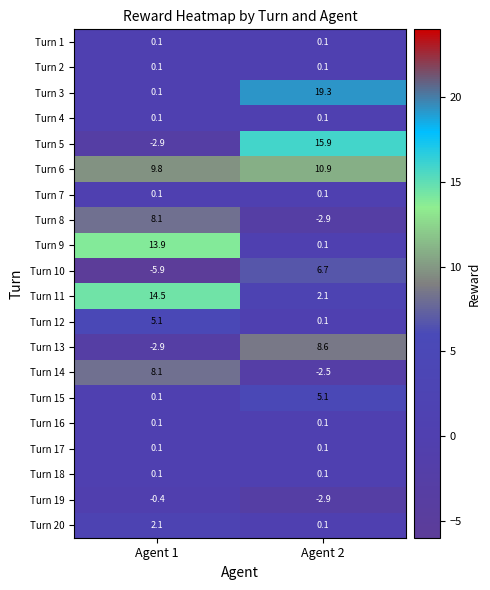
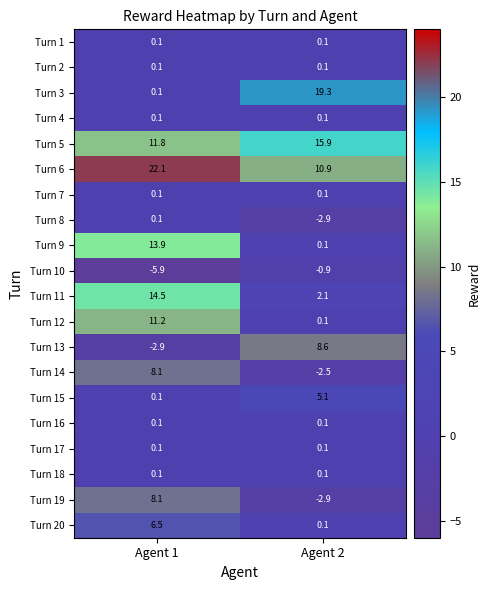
  {
    "Turn 1": {
      "Agent 1": 0.1,
      "Agent 2": 0.1
    },
    "Turn 2": {
      "Agent 1": 0.1,
      "Agent 2": 0.1
    },
    "Turn 3": {
      "Agent 1": 0.1,
      "Agent 2": 19.3
    },
    "Turn 4": {
      "Agent 1": 0.1,
      "Agent 2": 0.1
    },
    "Turn 5": {
-     "Agent 1": -2.9,
+     "Agent 1": 11.8,
      "Agent 2": 15.9
    },
    "Turn 6": {
-     "Agent 1": 9.8,
+     "Agent 1": 22.1,
      "Agent 2": 10.9
    },
    "Turn 7": {
      "Agent 1": 0.1,
      "Agent 2": 0.1
    },
    "Turn 8": {
-     "Agent 1": 8.1,
+     "Agent 1": 0.1,
      "Agent 2": -2.9
    },
    "Turn 9": {
      "Agent 1": 13.9,
      "Agent 2": 0.1
    },
    "Turn 10": {
      "Agent 1": -5.9,
-     "Agent 2": 6.7
+     "Agent 2": -0.9
    },
    "Turn 11": {
      "Agent 1": 14.5,
      "Agent 2": 2.1
    },
    "Turn 12": {
-     "Agent 1": 5.1,
+     "Agent 1": 11.2,
      "Agent 2": 0.1
    },
    "Turn 13": {
      "Agent 1": -2.9,
      "Agent 2": 8.6
    },
    "Turn 14": {
      "Agent 1": 8.1,
      "Agent 2": -2.5
    },
    "Turn 15": {
      "Agent 1": 0.1,
      "Agent 2": 5.1
    },
    "Turn 16": {
      "Agent 1": 0.1,
      "Agent 2": 0.1
    },
    "Turn 17": {
      "Agent 1": 0.1,
      "Agent 2": 0.1
    },
    "Turn 18": {
      "Agent 1": 0.1,
      "Agent 2": 0.1
    },
    "Turn 19": {
-     "Agent 1": -0.4,
+     "Agent 1": 8.1,
      "Agent 2": -2.9
    },
    "Turn 20": {
-     "Agent 1": 2.1,
+     "Agent 1": 6.5,
      "Agent 2": 0.1
    }
  }
